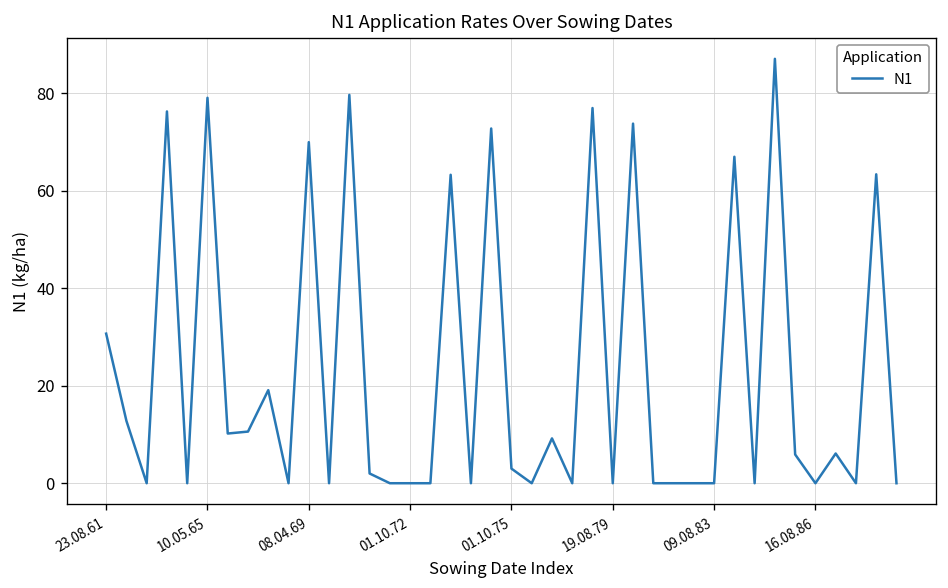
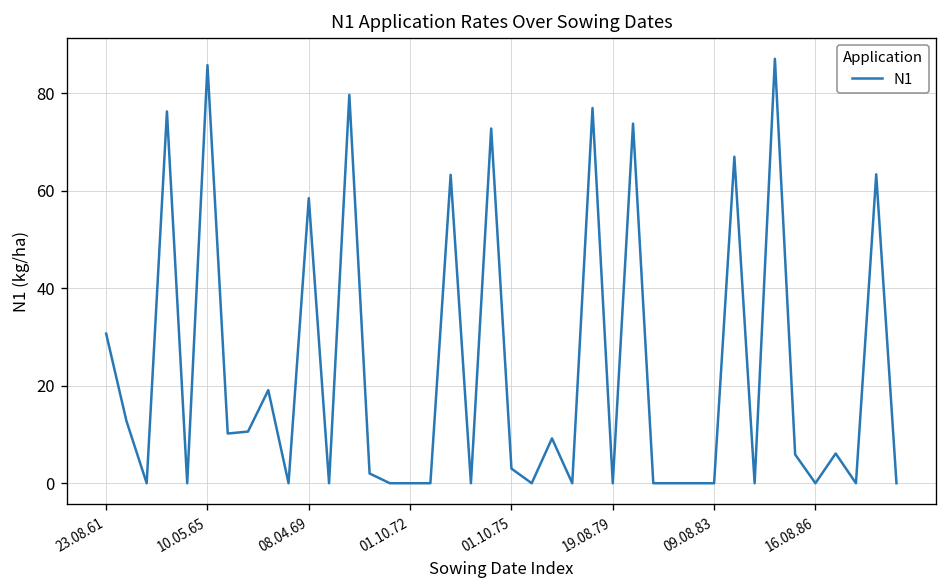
  {
    "23.08.61": 31,
-   "10.05.65": 79,
-   "08.04.69": 70,
+   "10.05.65": 86,
+   "08.04.69": 59,
    "01.10.72": 0,
    "01.10.75": 3,
    "19.08.79": 0,
    "09.08.83": 0,
    "16.08.86": 0
  }
